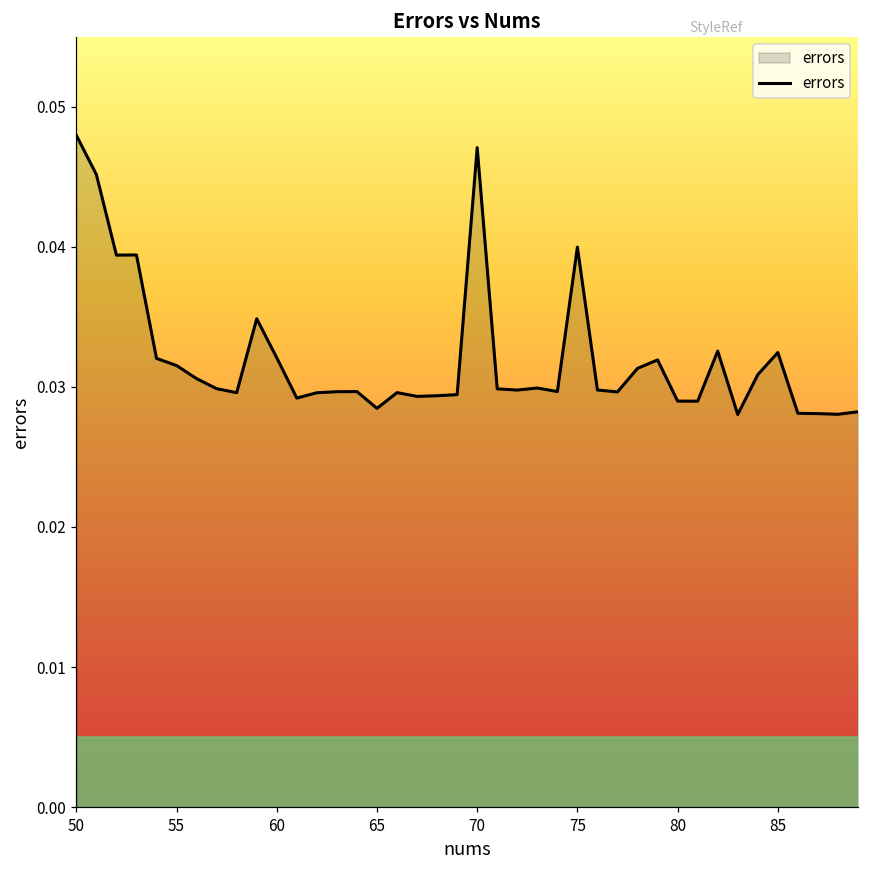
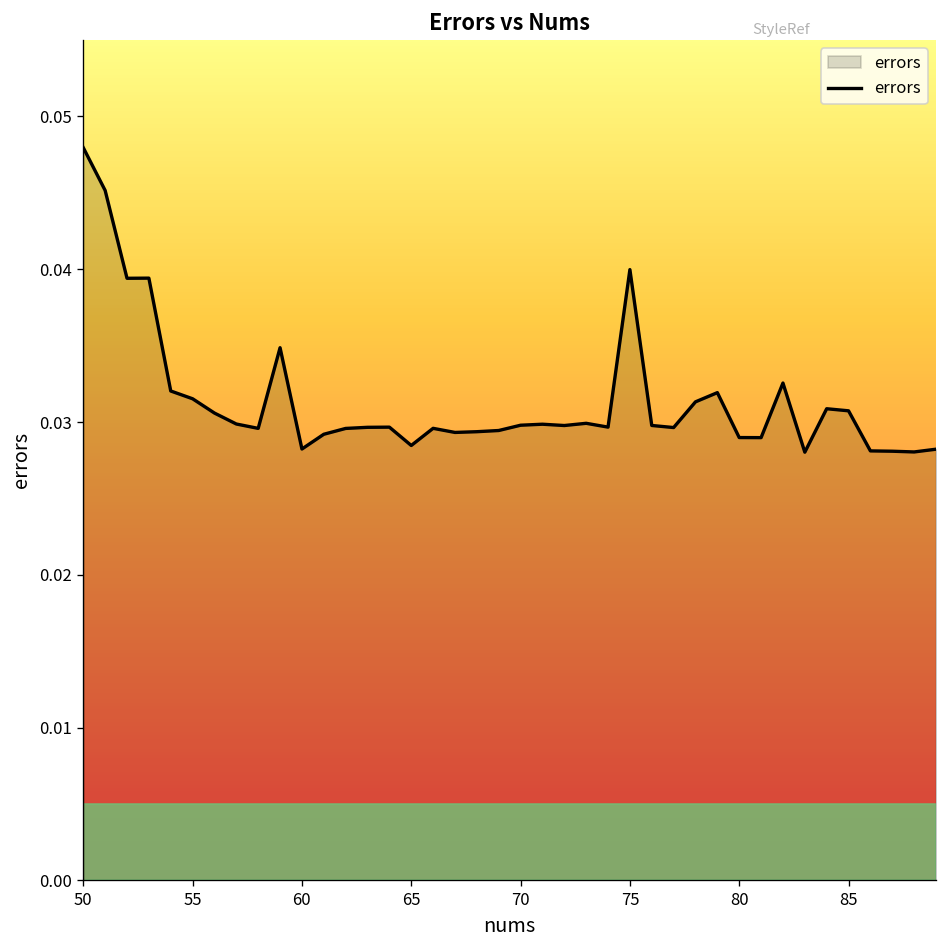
  {
    "50": 0.0480,
    "55": 0.0315,
-   "60": 0.0321,
+   "60": 0.0282,
    "65": 0.0285,
-   "70": 0.0471,
+   "70": 0.0298,
    "75": 0.0400,
    "80": 0.0290,
-   "85": 0.0325
+   "85": 0.0307
  }
